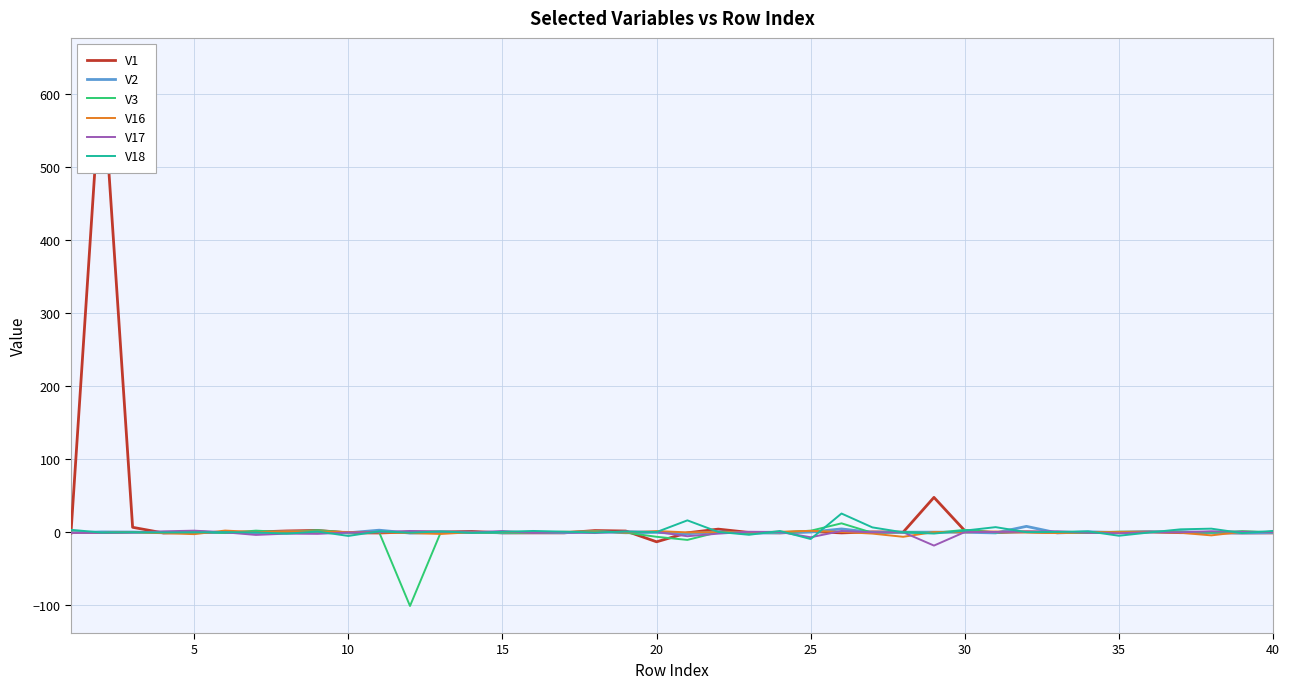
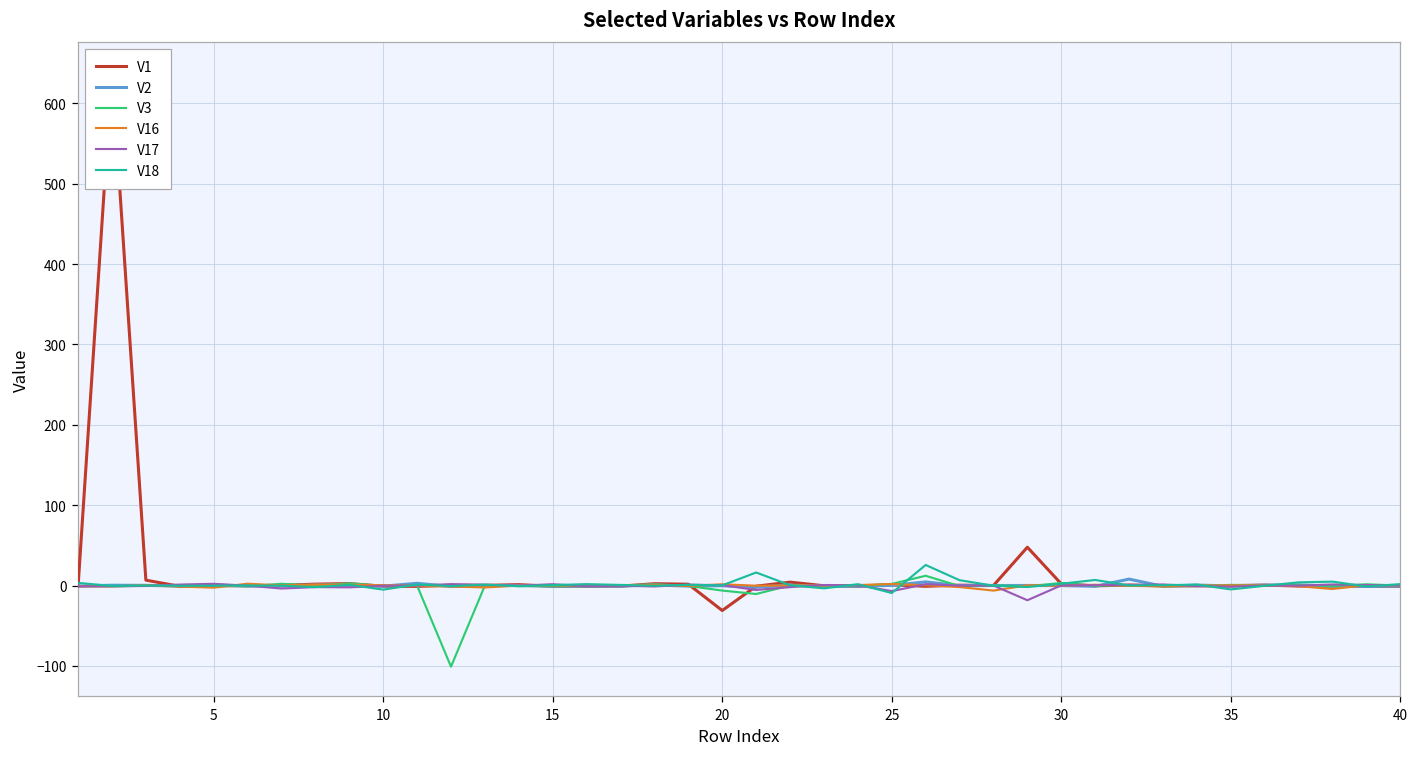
  {
    "V1": {
-     "20": -10
+     "20": -30
    }
  }
